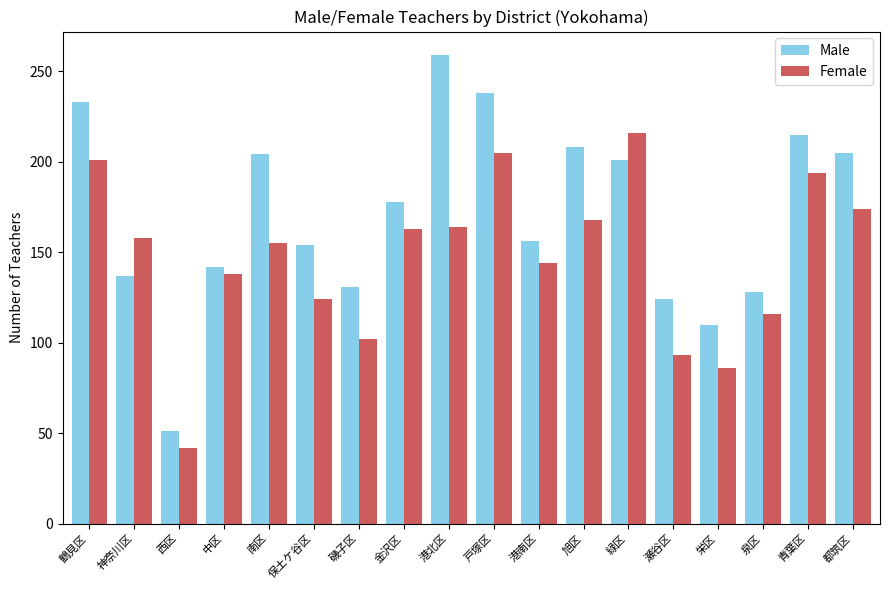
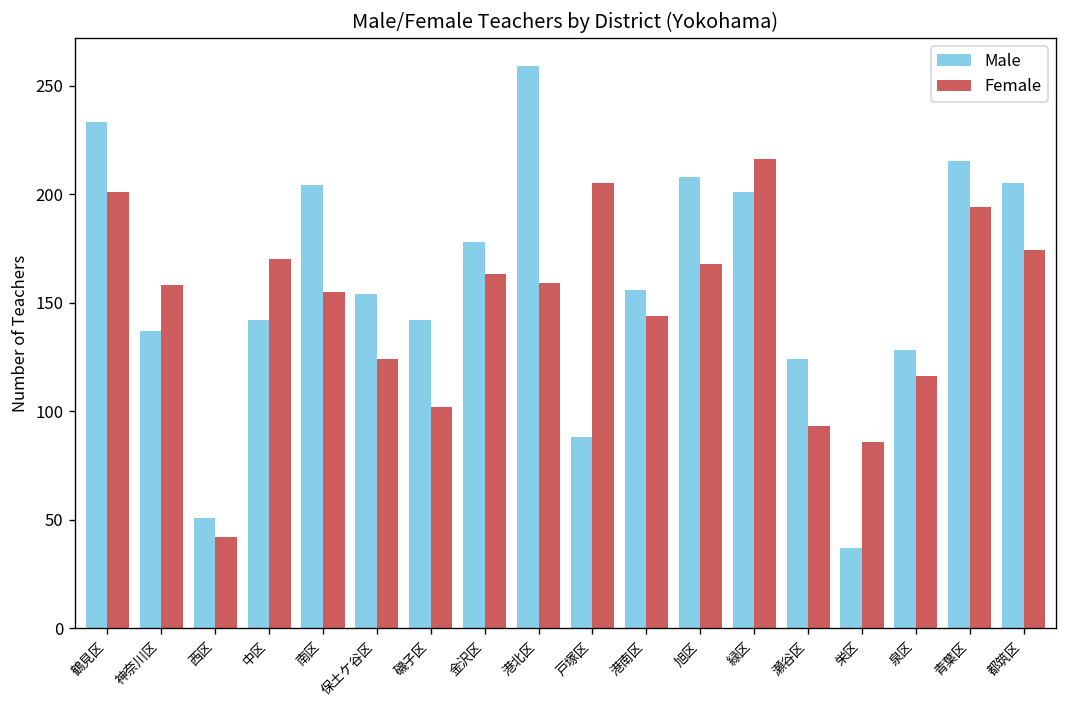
  {
    "Male": {
      "鶴見区": 233,
      "神奈川区": 137,
      "西区": 51,
      "中区": 142,
      "南区": 204,
      "保土ケ谷区": 154,
-     "磯子区": 131,
+     "磯子区": 142,
      "金沢区": 178,
      "港北区": 259,
-     "戸塚区": 238,
+     "戸塚区": 88,
      "港南区": 156,
      "旭区": 208,
      "緑区": 201,
      "瀬谷区": 124,
-     "栄区": 110,
+     "栄区": 37,
      "泉区": 128,
      "青葉区": 215,
      "都筑区": 205
    },
    "Female": {
      "鶴見区": 201,
      "神奈川区": 158,
      "西区": 42,
-     "中区": 138,
+     "中区": 170,
      "南区": 155,
      "保土ケ谷区": 124,
      "磯子区": 102,
      "金沢区": 163,
-     "港北区": 164,
+     "港北区": 159,
      "戸塚区": 205,
      "港南区": 144,
      "旭区": 168,
      "緑区": 216,
      "瀬谷区": 93,
      "栄区": 86,
      "泉区": 116,
      "青葉区": 194,
      "都筑区": 174
    }
  }
